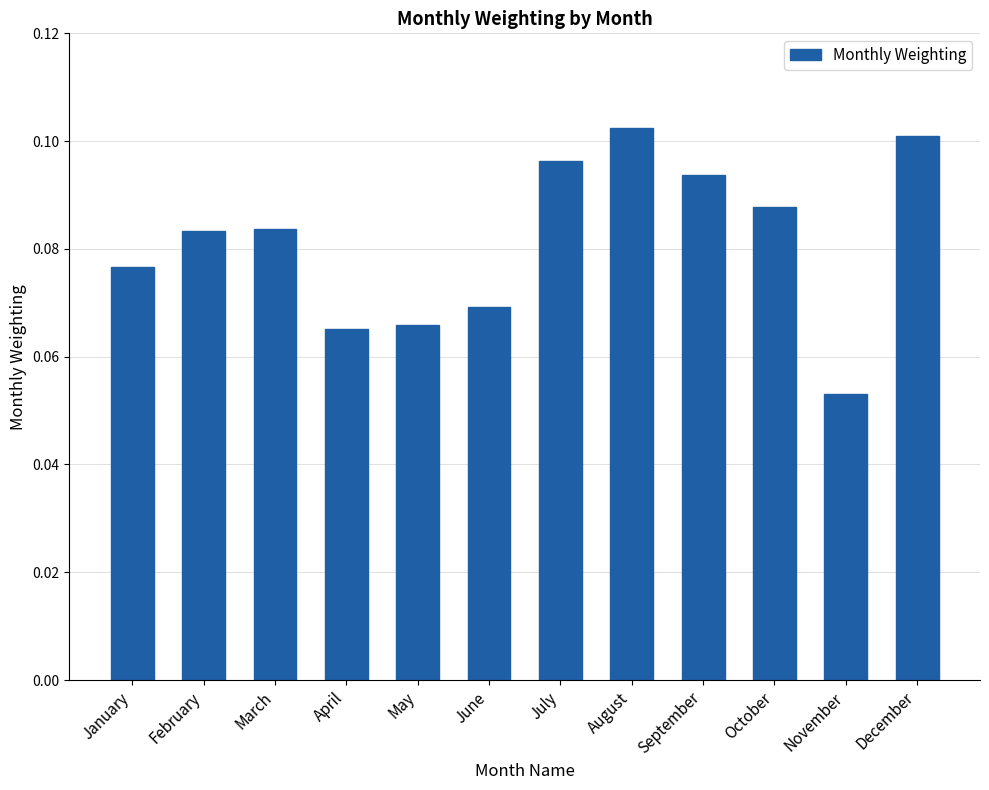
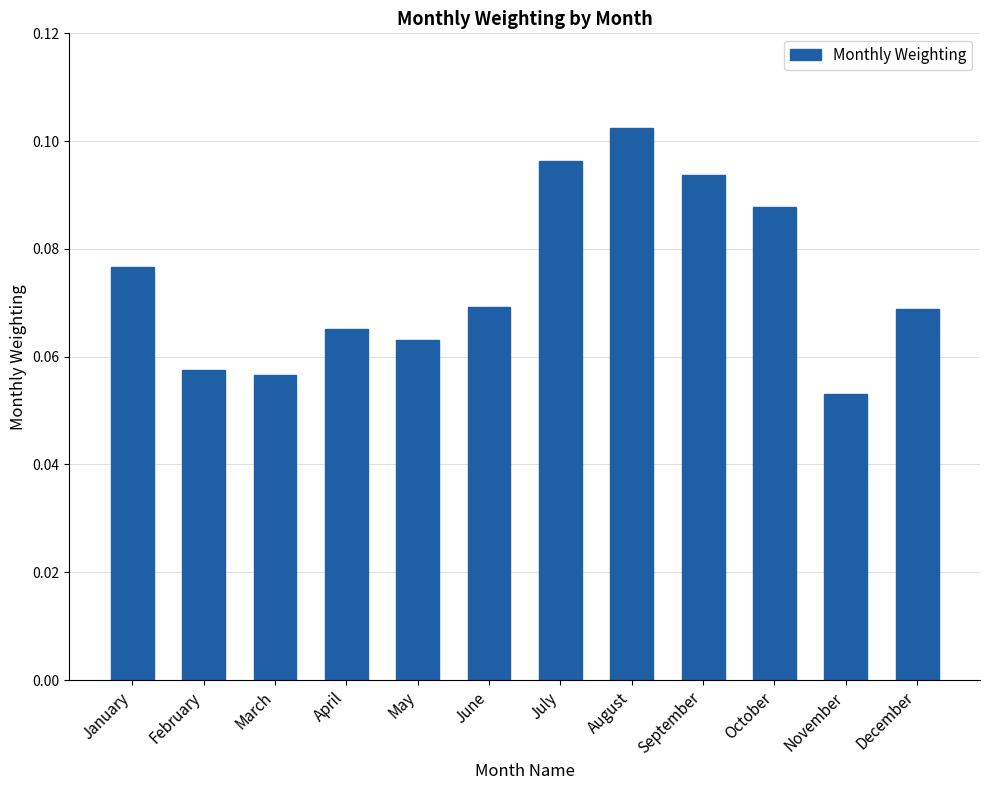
  {
    "January": 0.077,
-   "February": 0.083,
-   "March": 0.084,
+   "February": 0.058,
+   "March": 0.057,
    "April": 0.065,
-   "May": 0.066,
+   "May": 0.063,
    "June": 0.069,
    "July": 0.096,
    "August": 0.102,
    "September": 0.094,
    "October": 0.088,
    "November": 0.053,
-   "December": 0.101
+   "December": 0.069
  }
